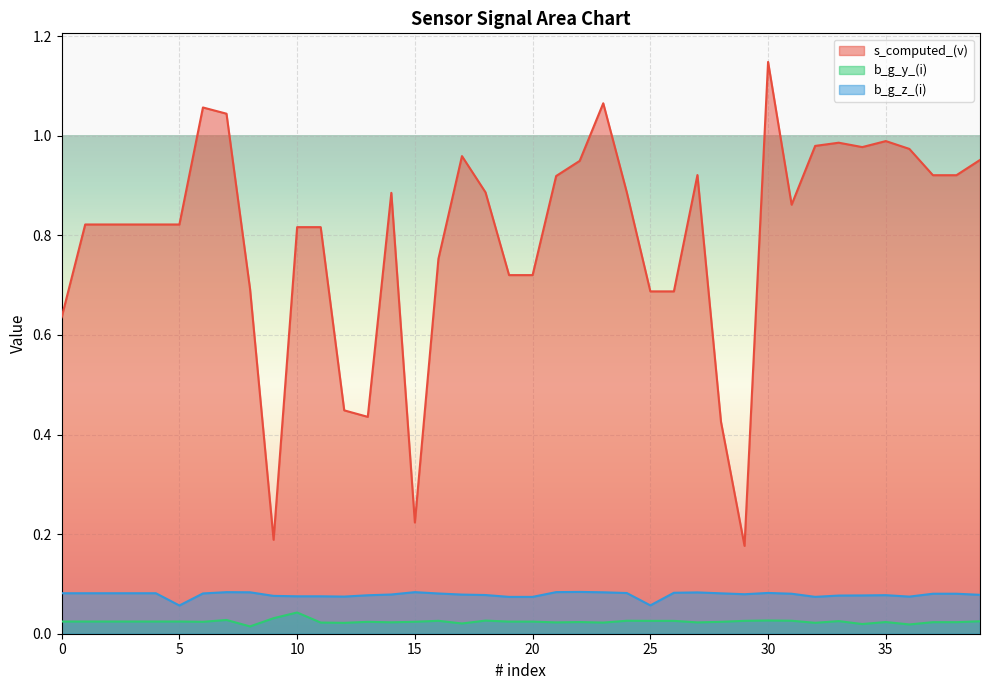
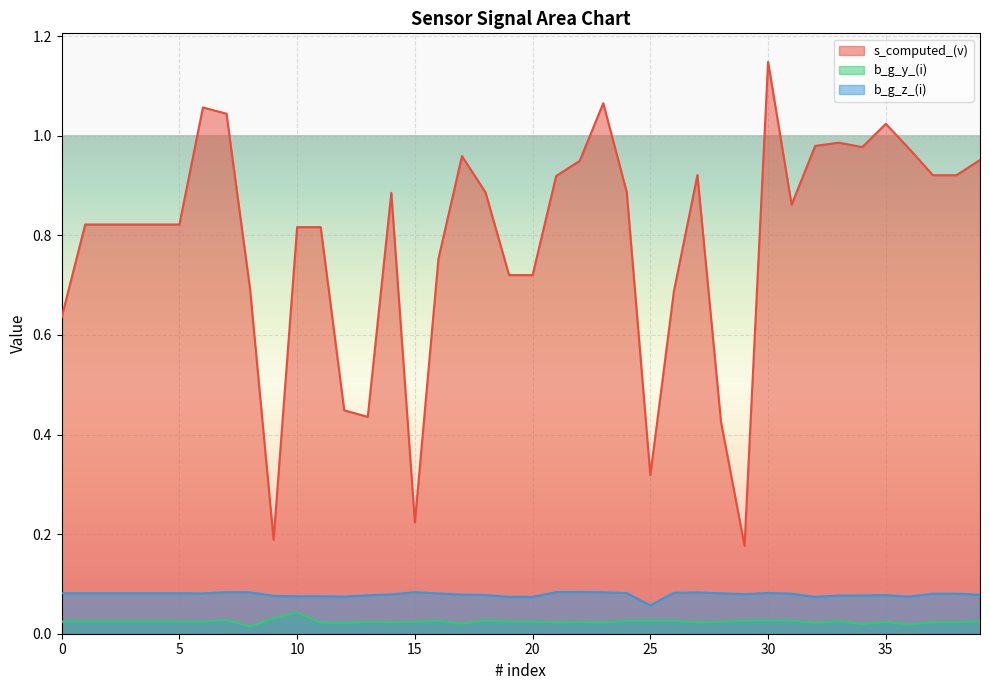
  {
    "s_computed_(v)": {
      "0": 0.64,
      "5": 0.82,
      "10": 0.82,
      "15": 0.22,
      "20": 0.72,
-     "25": 0.69,
+     "25": 0.32,
      "30": 1.15,
-     "35": 0.99
+     "35": 1.02
    },
    "b_g_y_(i)": {
      "0": 0.02,
      "5": 0.02,
      "10": 0.04,
      "15": 0.02,
      "20": 0.02,
      "25": 0.03,
      "30": 0.03,
      "35": 0.02
    },
    "b_g_z_(i)": {
      "0": 0.08,
-     "5": 0.06,
+     "5": 0.08,
      "10": 0.08,
      "15": 0.08,
      "20": 0.07,
      "25": 0.06,
      "30": 0.08,
      "35": 0.08
    }
  }
